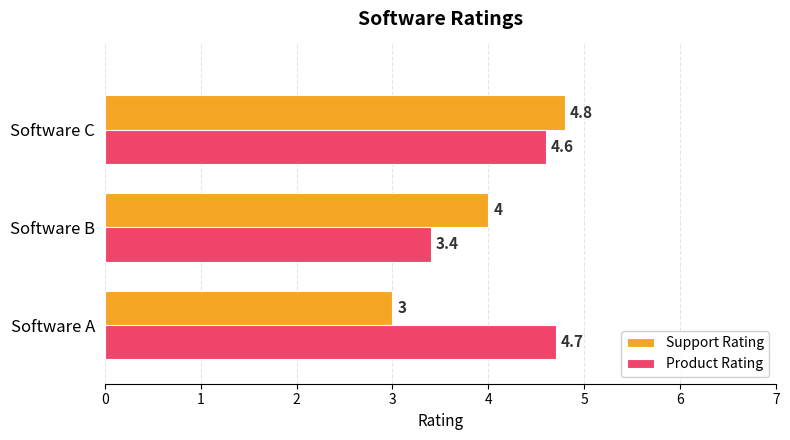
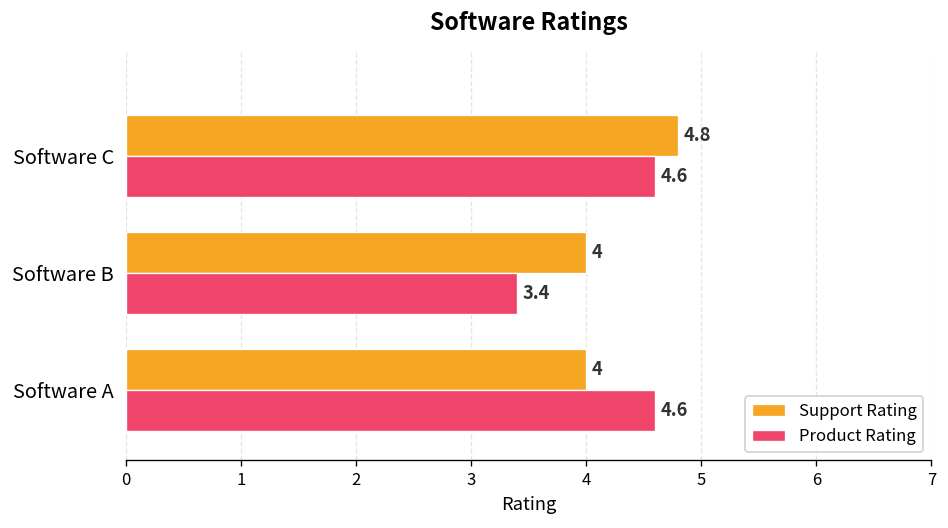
  {
    "Support Rating": {
      "Software C": 4.8,
      "Software B": 4,
-     "Software A": 3
+     "Software A": 4
    },
    "Product Rating": {
      "Software C": 4.6,
      "Software B": 3.4,
-     "Software A": 4.7
+     "Software A": 4.6
    }
  }
